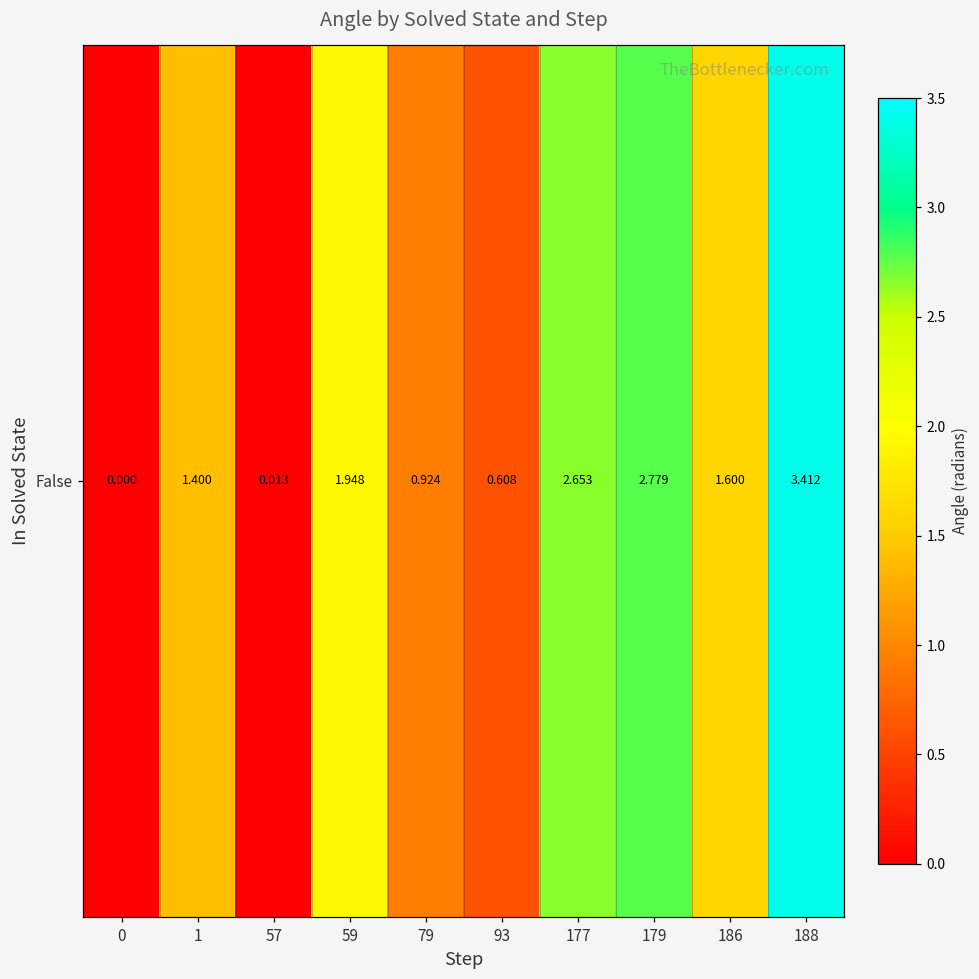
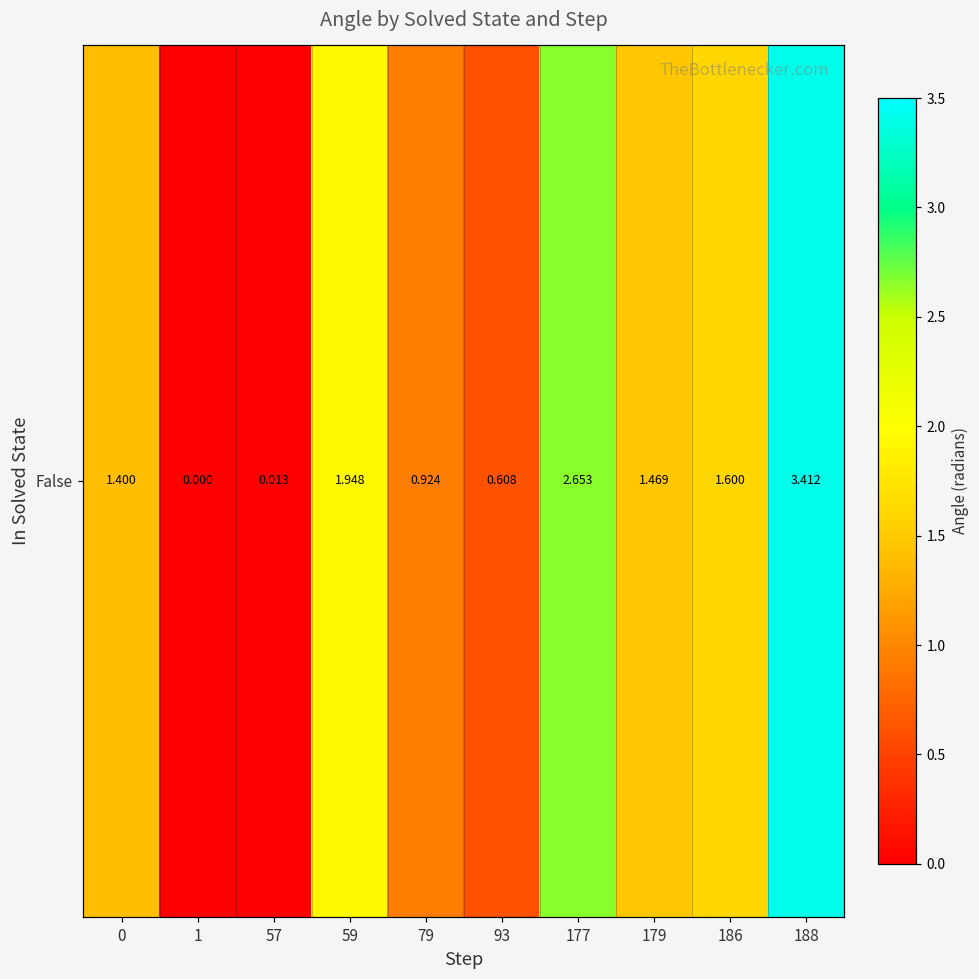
  {
    "False": {
-     "0": 0.000,
-     "1": 1.400,
+     "0": 1.400,
+     "1": 0.000,
      "57": 0.013,
      "59": 1.948,
      "79": 0.924,
      "93": 0.608,
      "177": 2.653,
-     "179": 2.779,
+     "179": 1.469,
      "188": 3.412
    }
  }
